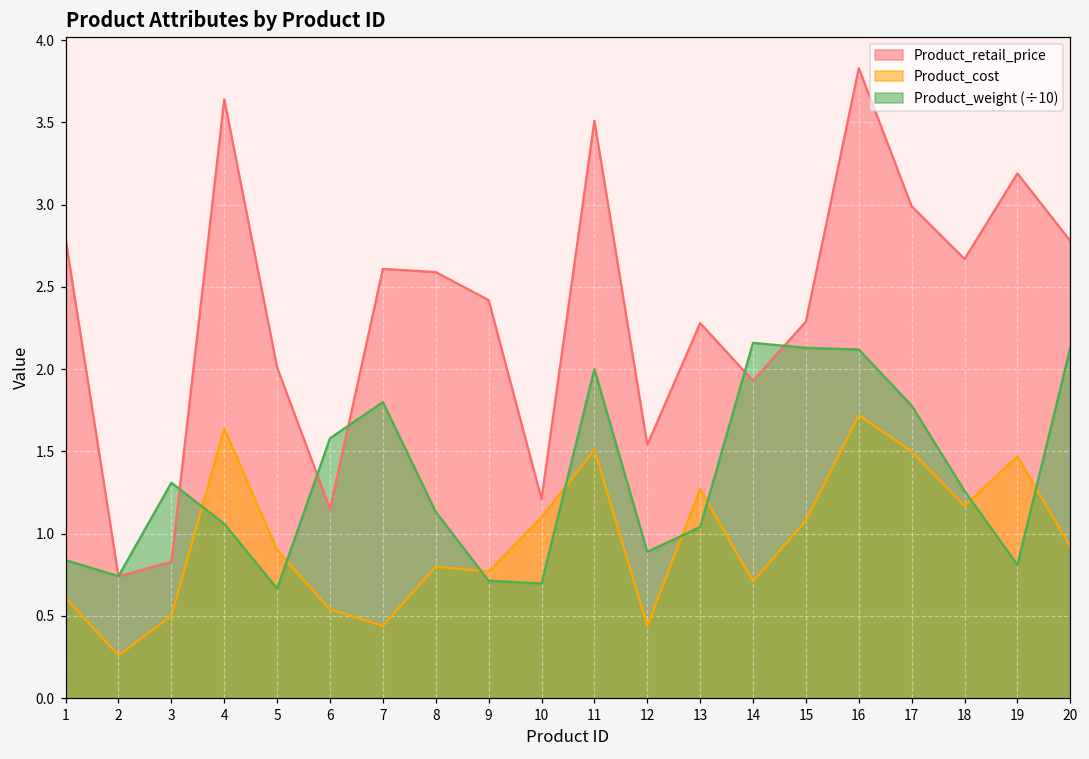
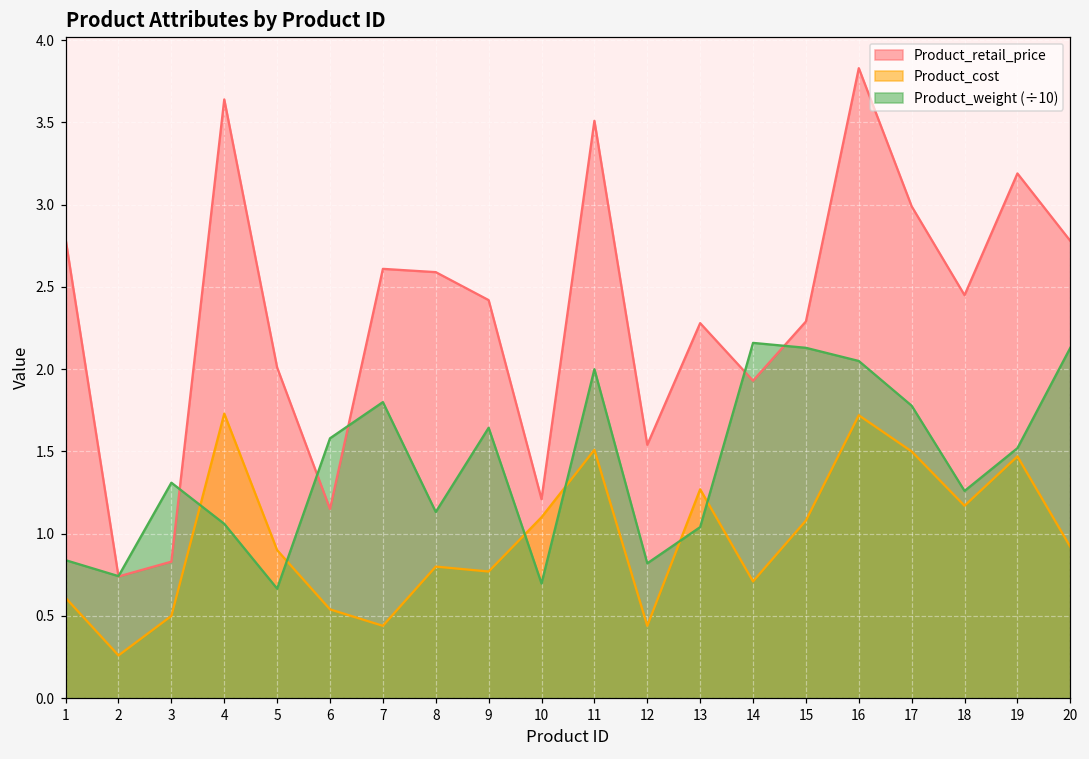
  {
    "Product_retail_price": {
      "1": 2.79,
      "3": 0.83,
      "4": 3.64,
      "5": 2.01,
      "6": 1.15,
      "7": 2.61,
      "8": 2.59,
      "9": 2.42,
      "10": 1.21,
      "11": 3.51,
      "12": 1.54,
      "13": 2.28,
      "14": 1.93,
      "15": 2.29,
      "16": 3.83,
      "17": 2.99,
-     "18": 2.67,
+     "18": 2.45,
      "19": 3.19,
      "20": 2.78
    },
    "Product_cost": {
      "1": 0.61,
      "2": 0.26,
      "3": 0.50,
-     "4": 1.64,
+     "4": 1.73,
      "5": 0.90,
      "6": 0.54,
      "7": 0.44,
      "8": 0.80,
      "9": 0.77,
      "10": 1.10,
      "11": 1.51,
      "12": 0.44,
      "13": 1.27,
      "14": 0.71,
      "15": 1.08,
      "16": 1.72,
      "17": 1.50,
      "18": 1.17,
      "19": 1.47,
      "20": 0.92
    },
    "Product_weight (÷10)": {
      "1": 0.84,
      "3": 1.31,
      "4": 1.06,
      "5": 0.67,
      "6": 1.58,
      "7": 1.80,
      "8": 1.13,
-     "9": 0.71,
+     "9": 1.64,
      "10": 0.70,
      "11": 2.00,
-     "12": 0.89,
+     "12": 0.82,
      "13": 1.04,
      "14": 2.16,
      "15": 2.13,
-     "16": 2.12,
+     "16": 2.05,
      "17": 1.78,
      "18": 1.26,
-     "19": 0.81,
+     "19": 1.52,
      "20": 2.13
    }
  }
